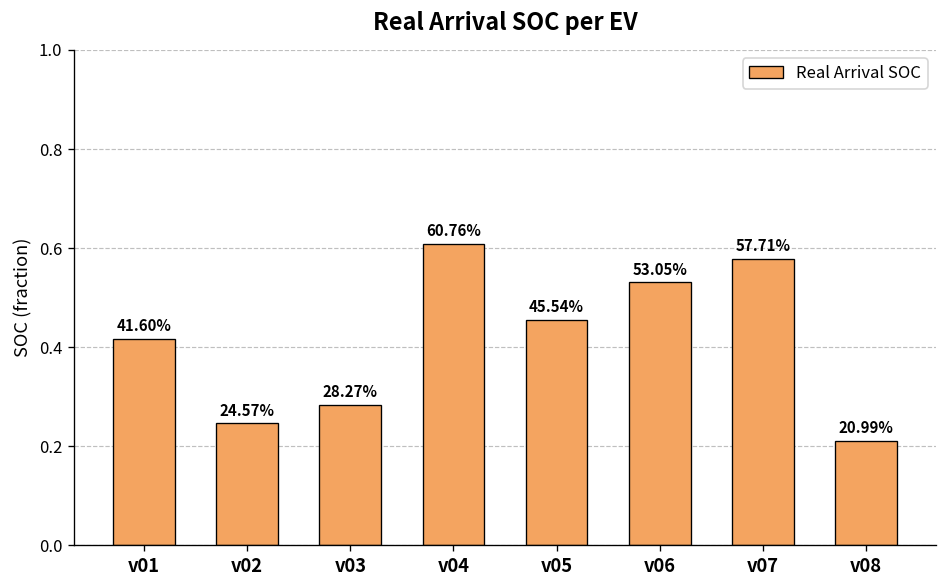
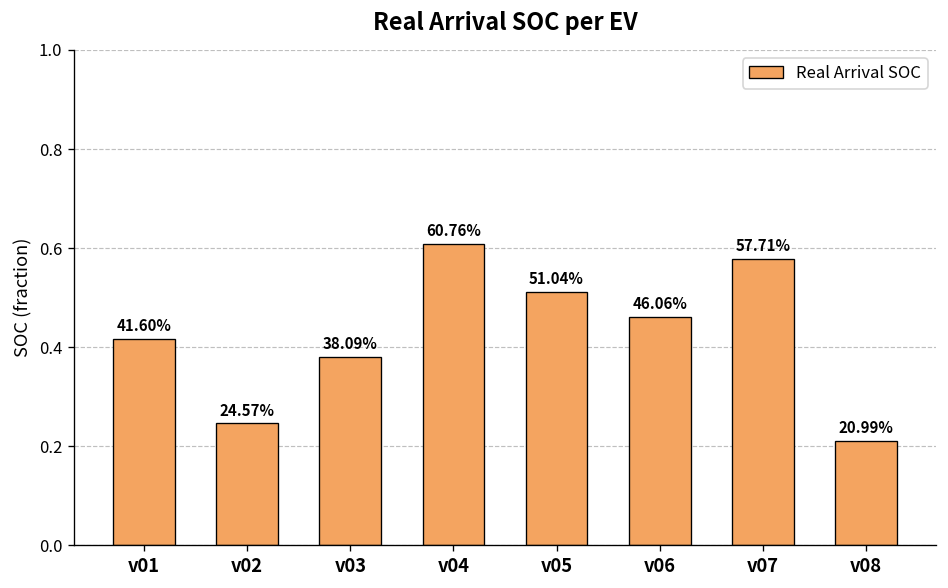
  {
    "v01": "41.60%",
    "v02": "24.57%",
-   "v03": "28.27%",
+   "v03": "38.09%",
    "v04": "60.76%",
-   "v05": "45.54%",
-   "v06": "53.05%",
+   "v05": "51.04%",
+   "v06": "46.06%",
    "v07": "57.71%",
    "v08": "20.99%"
  }
